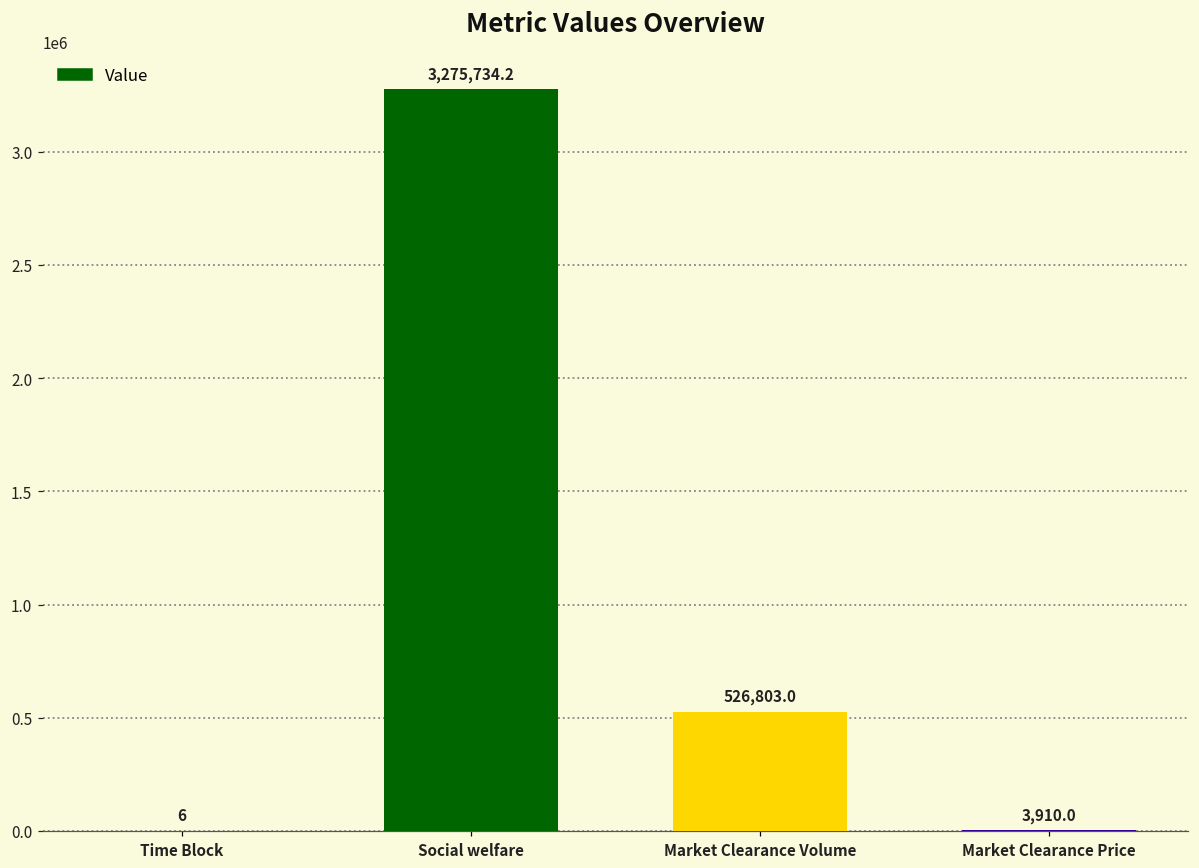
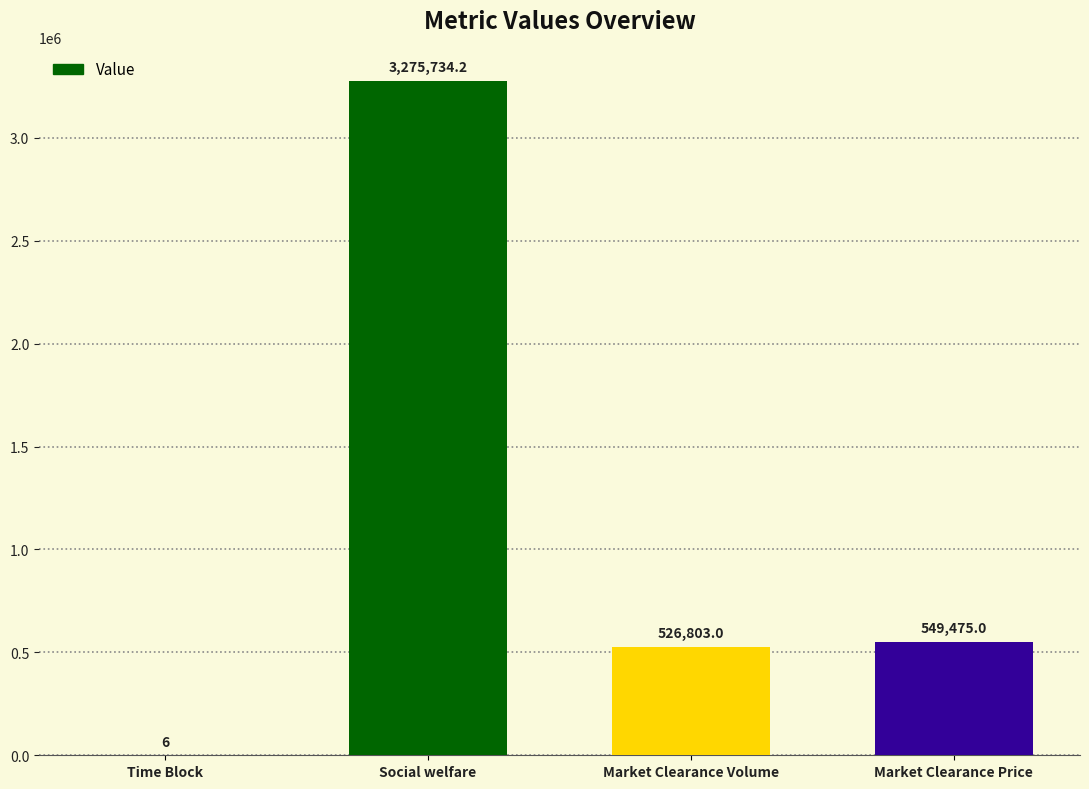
  {
    "Time Block": "6",
    "Social welfare": "3,275,734.2",
    "Market Clearance Volume": "526,803.0",
-   "Market Clearance Price": "3,910.0"
+   "Market Clearance Price": "549,475.0"
  }
